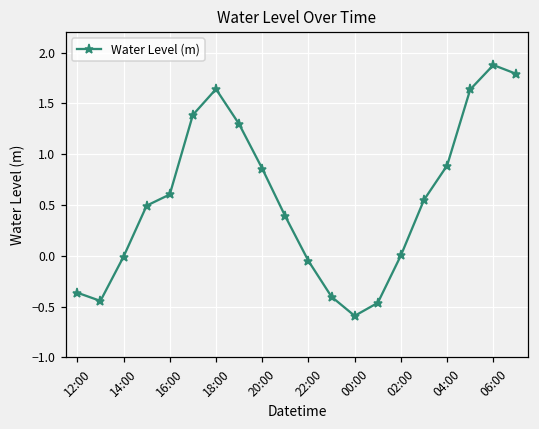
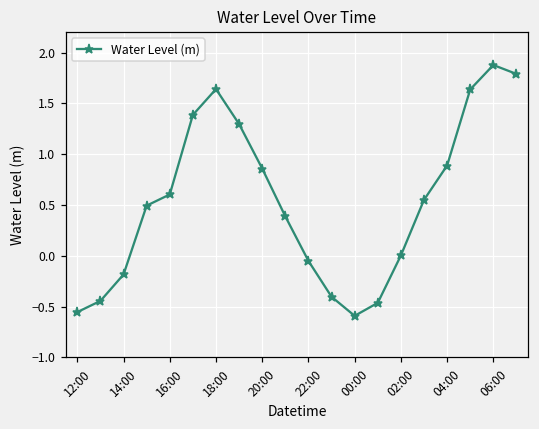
  {
-   "12:00": -0.4,
-   "14:00": 0.0,
+   "12:00": -0.6,
+   "14:00": -0.2,
    "16:00": 0.6,
    "18:00": 1.6,
    "20:00": 0.9,
    "22:00": -0.1,
    "00:00": -0.6,
    "02:00": 0.0,
    "04:00": 0.9,
    "06:00": 1.9
  }
